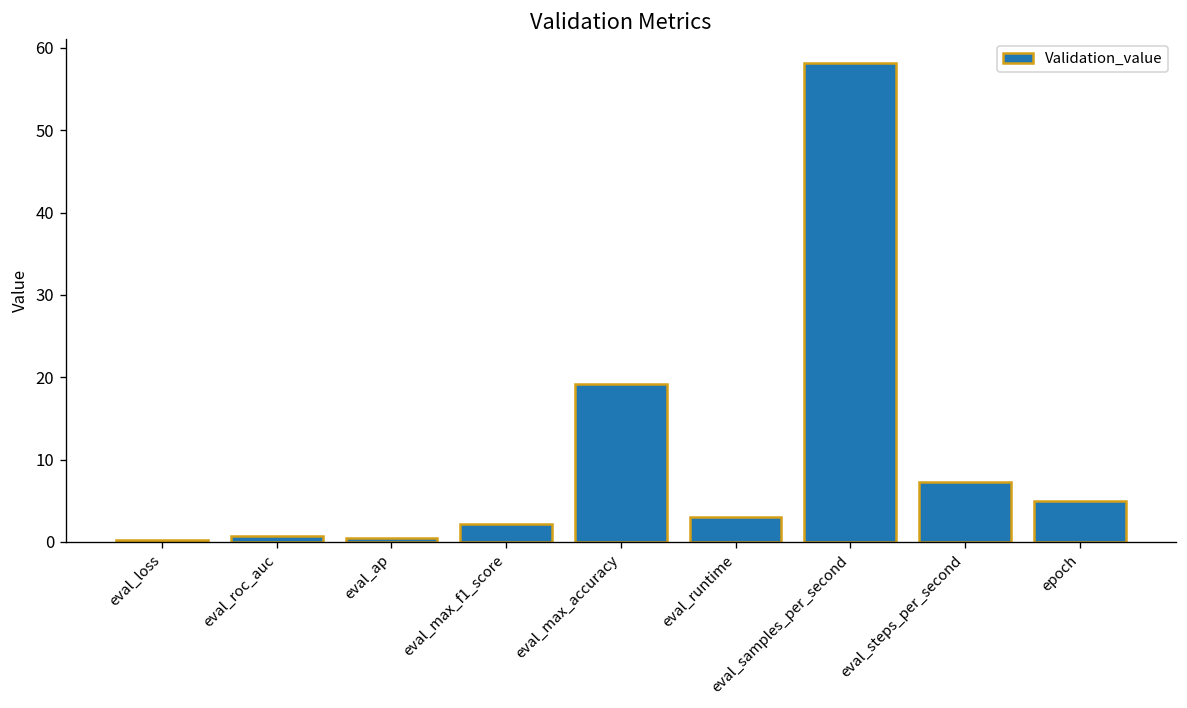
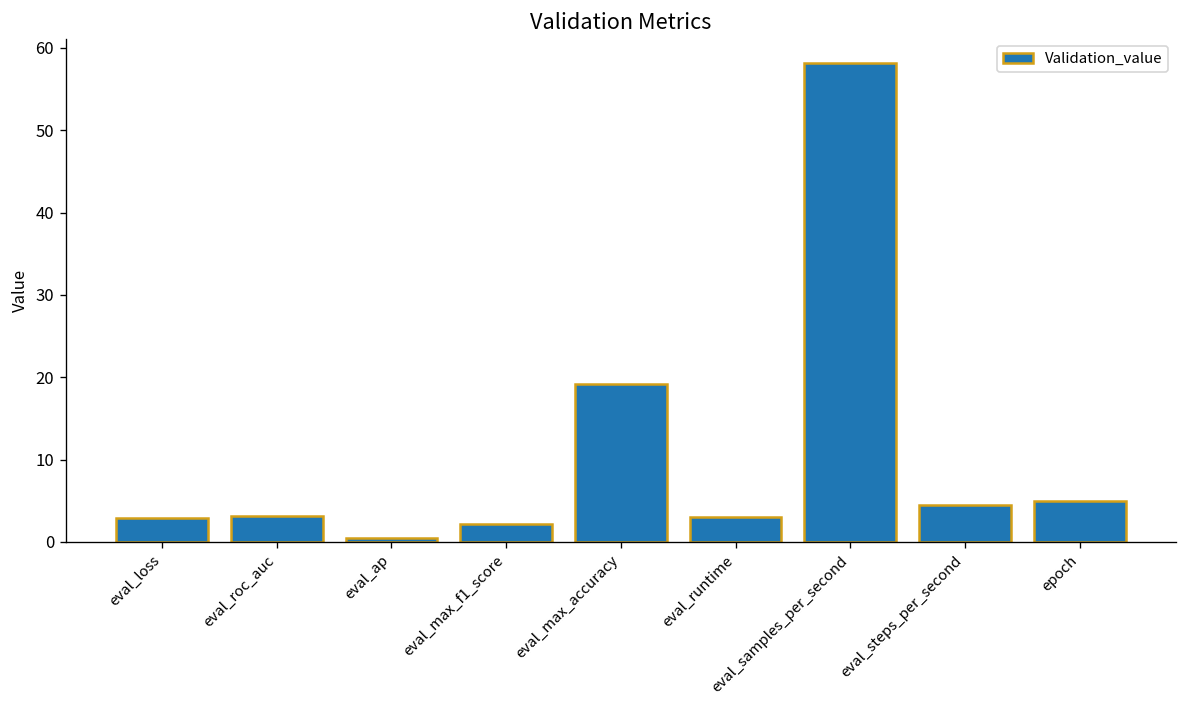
  {
-   "eval_loss": 0,
-   "eval_roc_auc": 1,
+   "eval_loss": 3,
+   "eval_roc_auc": 3,
    "eval_ap": 0,
    "eval_max_f1_score": 2,
    "eval_max_accuracy": 19,
    "eval_runtime": 3,
    "eval_samples_per_second": 58,
-   "eval_steps_per_second": 7,
+   "eval_steps_per_second": 5,
    "epoch": 5
  }
